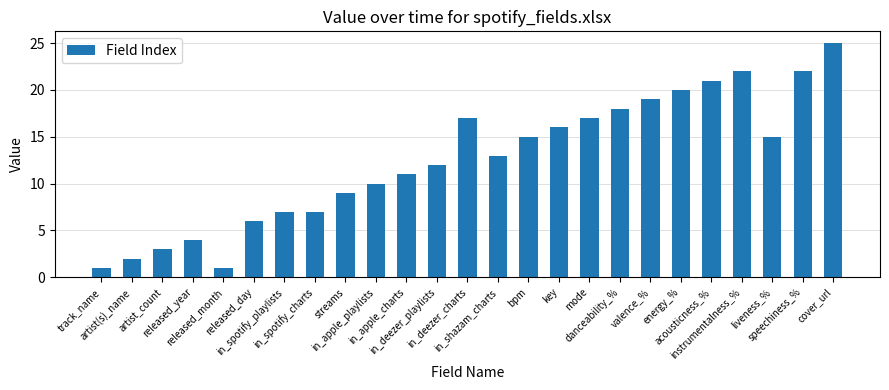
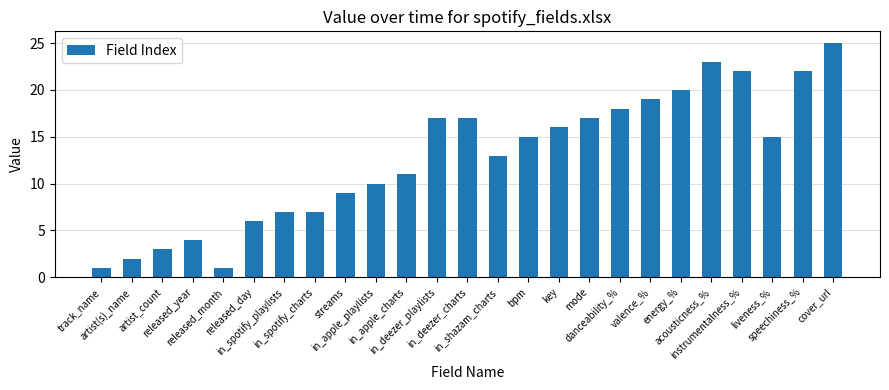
  {
    "track_name": 1,
    "artist(s)_name": 2,
    "artist_count": 3,
    "released_year": 4,
    "released_month": 1,
    "released_day": 6,
    "in_spotify_playlists": 7,
    "in_spotify_charts": 7,
    "streams": 9,
    "in_apple_playlists": 10,
    "in_apple_charts": 11,
-   "in_deezer_playlists": 12,
+   "in_deezer_playlists": 17,
    "in_deezer_charts": 17,
    "in_shazam_charts": 13,
    "bpm": 15,
    "key": 16,
    "mode": 17,
    "danceability_%": 18,
    "valence_%": 19,
    "energy_%": 20,
-   "acousticness_%": 21,
+   "acousticness_%": 23,
    "instrumentalness_%": 22,
    "liveness_%": 15,
    "speechiness_%": 22,
    "cover_url": 25
  }
